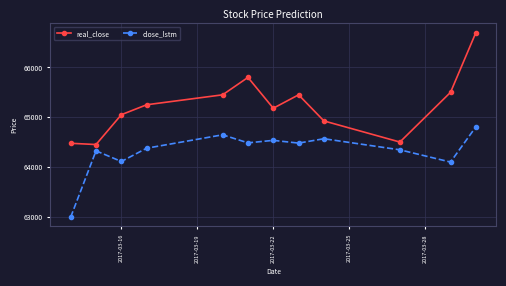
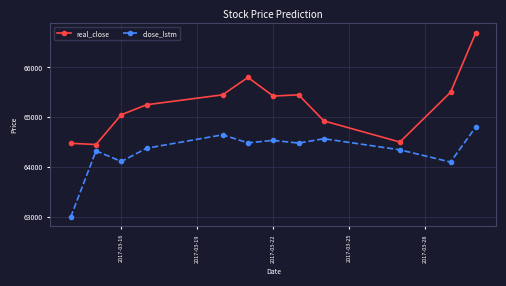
  {
    "real_close": {
      "2017-03-16": 65100,
-     "2017-03-22": 65200
+     "2017-03-22": 65400
    },
    "close_lstm": {
      "2017-03-16": 64100,
      "2017-03-22": 64500
    }
  }
